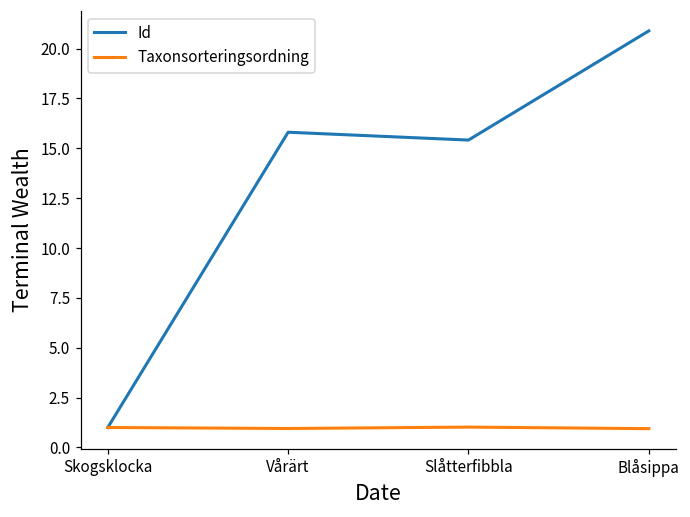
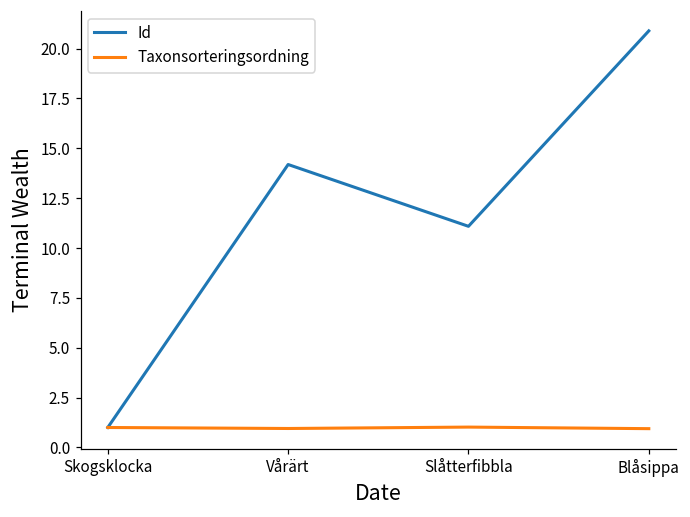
  {
    "Id": {
-     "Vårärt": 15.8,
-     "Slåtterfibbla": 15.4,
+     "Vårärt": 14.2,
+     "Slåtterfibbla": 11.1,
      "Blåsippa": 20.9
    },
    "Taxonsorteringsordning": {
      "Vårärt": 0.9,
      "Slåtterfibbla": 1.0,
      "Blåsippa": 0.9
    }
  }
